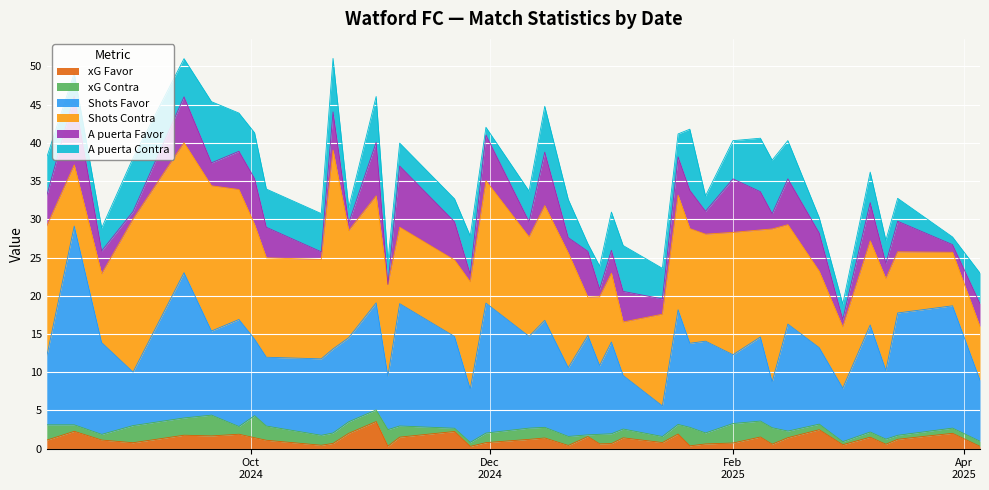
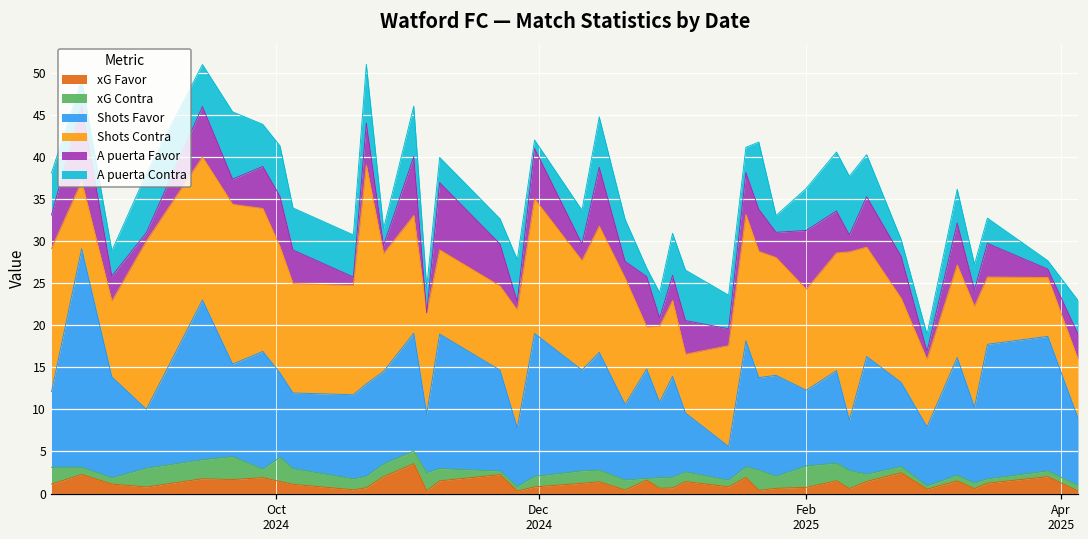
  {
    "xG Favor": {
      "Feb 2025": 1
    },
    "xG Contra": {
      "Feb 2025": 3
    },
    "Shots Contra": {
-     "Feb 2025": 16
+     "Feb 2025": 12
    },
    "A puerta Favor": {
      "Feb 2025": 7
    }
  }
